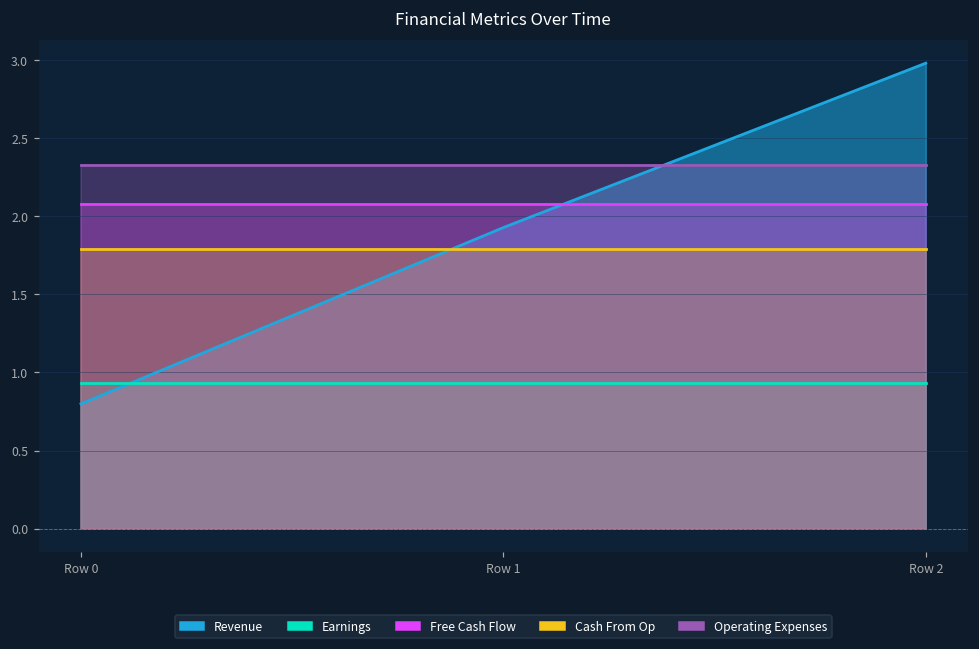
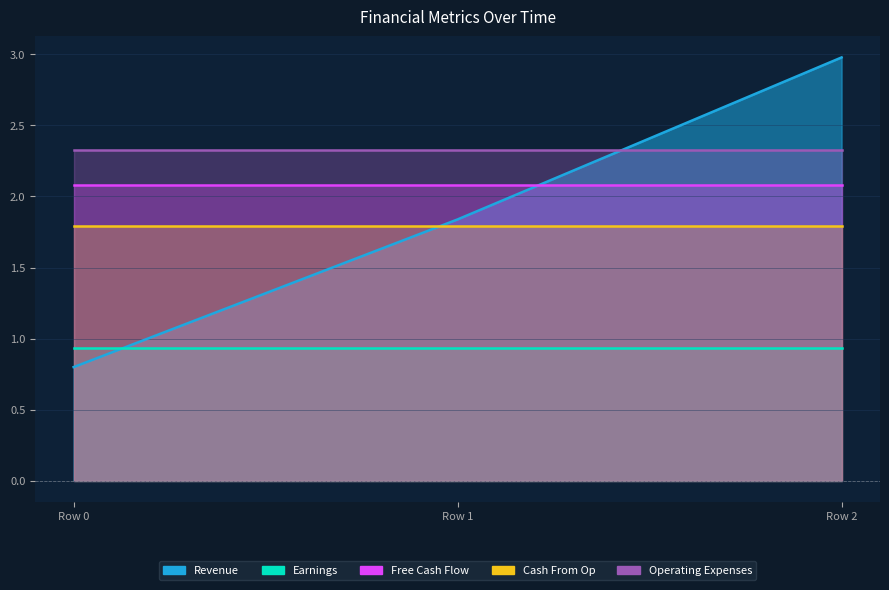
  {
    "Revenue": {
      "Row 0": 0.80,
-     "Row 1": 1.93,
+     "Row 1": 1.84,
      "Row 2": 2.98
    },
    "Earnings": {
      "Row 0": 0.93,
      "Row 1": 0.93,
      "Row 2": 0.93
    },
    "Cash From Op": {
      "Row 0": 1.79,
      "Row 1": 1.79,
      "Row 2": 1.79
    }
  }
